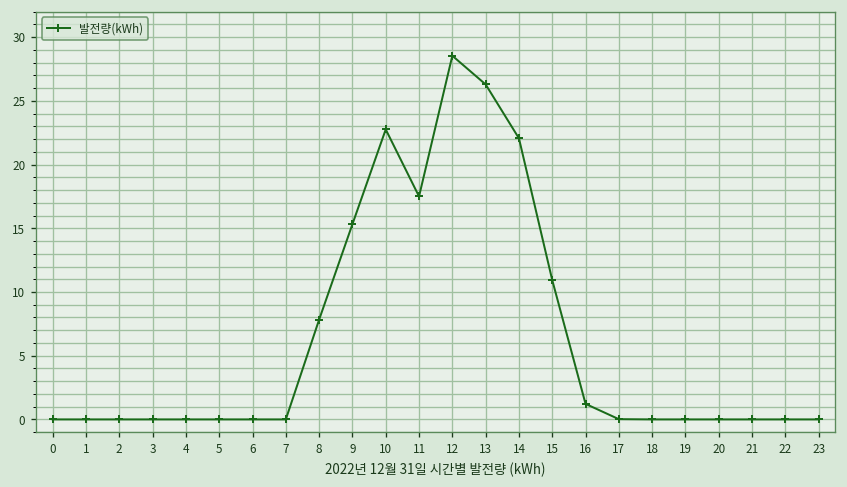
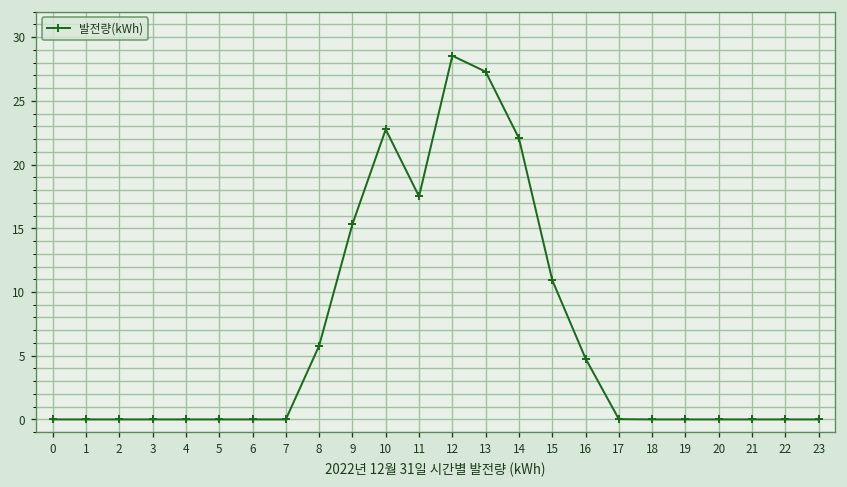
  {
    "0": 0.0,
    "1": 0.0,
    "2": 0.0,
    "3": 0.0,
    "4": 0.0,
    "5": 0.0,
    "6": 0.0,
    "7": 0.0,
-   "8": 7.8,
+   "8": 5.8,
    "9": 15.3,
    "10": 22.8,
    "11": 17.5,
    "12": 28.5,
-   "13": 26.3,
+   "13": 27.3,
    "14": 22.1,
    "15": 10.9,
-   "16": 1.2,
+   "16": 4.8,
    "17": 0.0,
    "18": 0.0,
    "19": 0.0,
    "20": 0.0,
    "21": 0.0,
    "22": 0.0,
    "23": 0.0
  }
